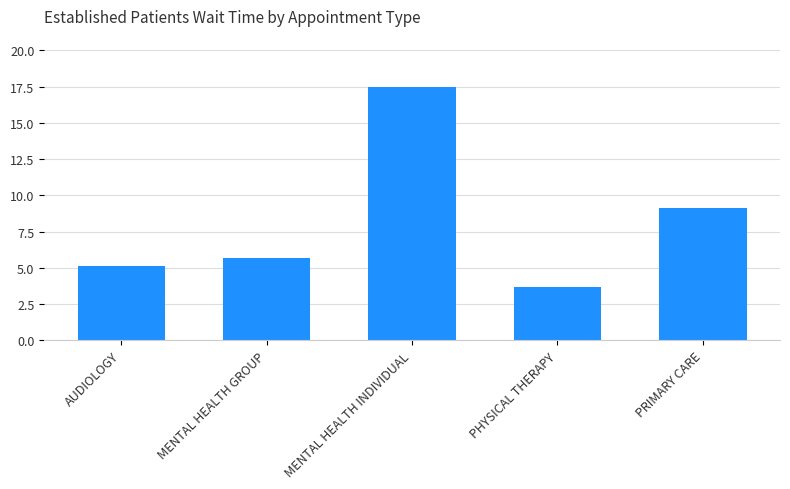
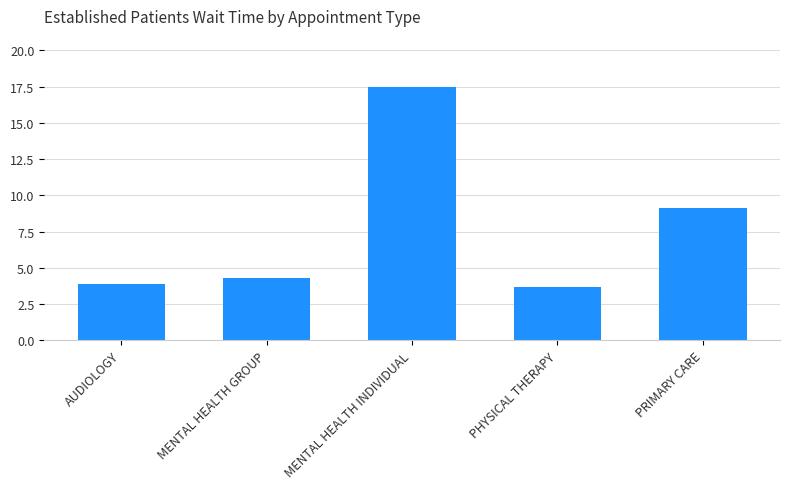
  {
-   "AUDIOLOGY": 5.1,
-   "MENTAL HEALTH GROUP": 5.7,
+   "AUDIOLOGY": 3.9,
+   "MENTAL HEALTH GROUP": 4.3,
    "MENTAL HEALTH INDIVIDUAL": 17.5,
    "PHYSICAL THERAPY": 3.7,
    "PRIMARY CARE": 9.1
  }
